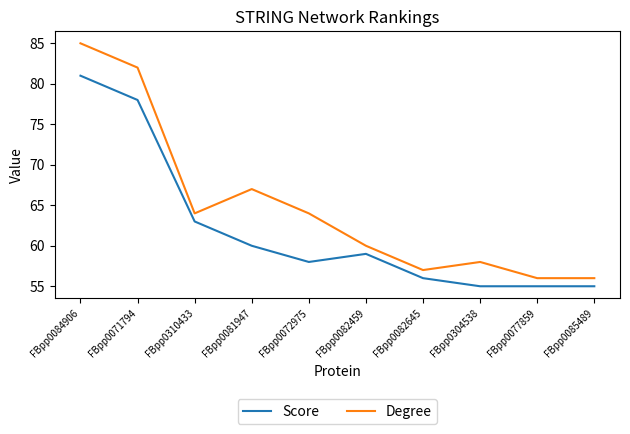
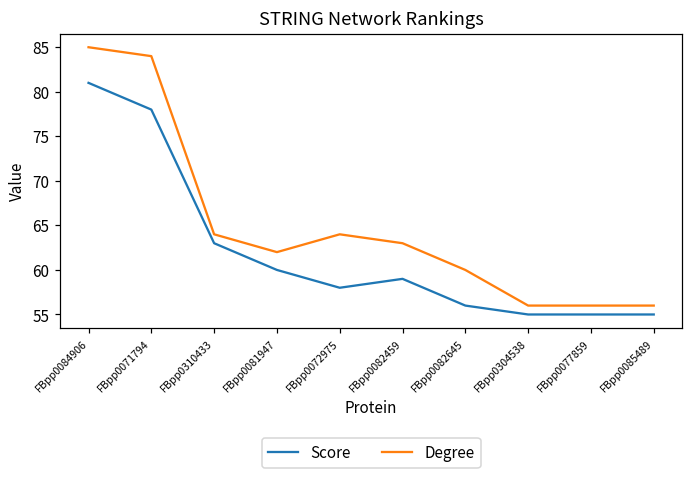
  {
    "Score": {
      "FBpp0084906": 81,
      "FBpp0071794": 78,
      "FBpp0310433": 63,
      "FBpp0081947": 60,
      "FBpp0072975": 58,
      "FBpp0082459": 59,
      "FBpp0082645": 56,
      "FBpp0304538": 55,
      "FBpp0077859": 55,
      "FBpp0085489": 55
    },
    "Degree": {
      "FBpp0084906": 85,
-     "FBpp0071794": 82,
+     "FBpp0071794": 84,
      "FBpp0310433": 64,
-     "FBpp0081947": 67,
+     "FBpp0081947": 62,
      "FBpp0072975": 64,
-     "FBpp0082459": 60,
-     "FBpp0082645": 57,
-     "FBpp0304538": 58,
+     "FBpp0082459": 63,
+     "FBpp0082645": 60,
+     "FBpp0304538": 56,
      "FBpp0077859": 56,
      "FBpp0085489": 56
    }
  }
